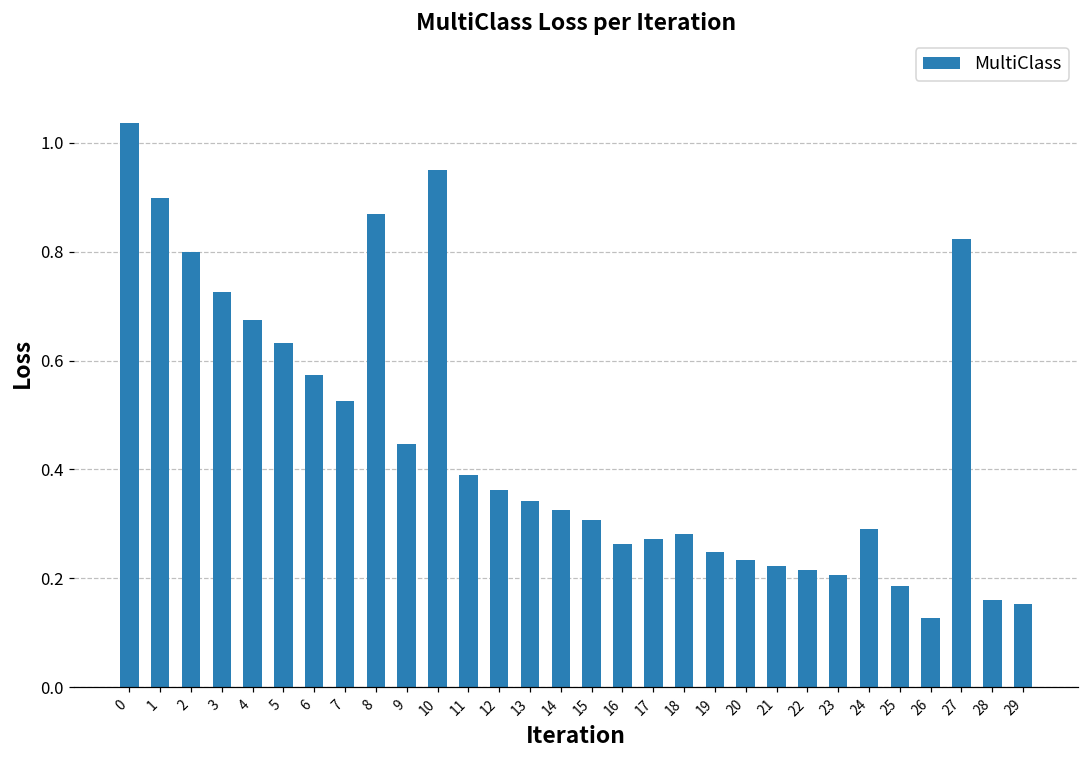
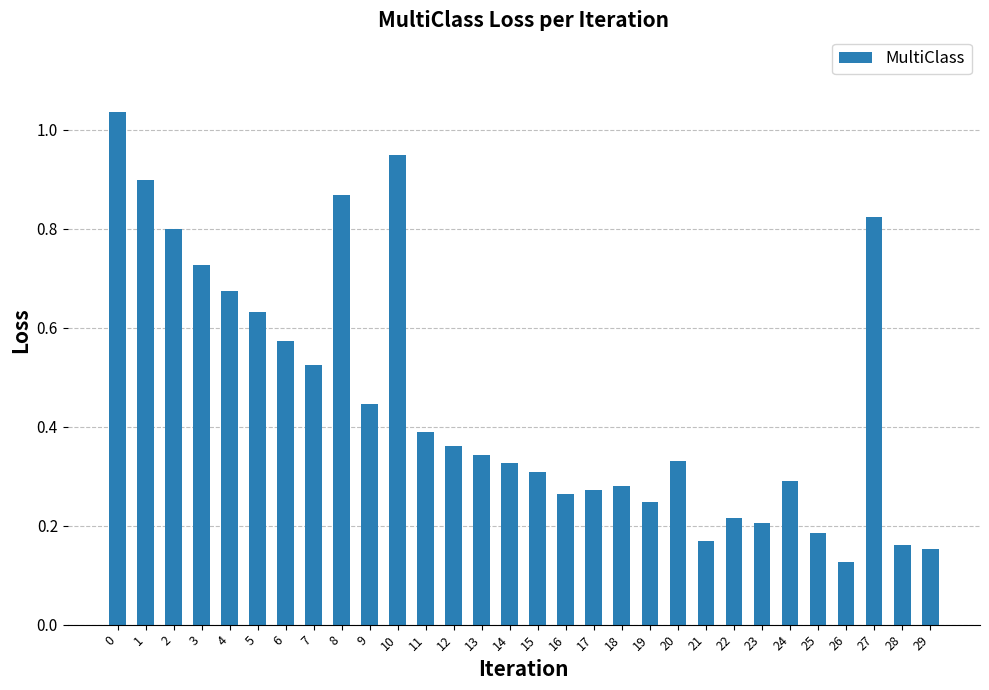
  {
    "0": 1.04,
    "1": 0.90,
    "2": 0.80,
    "3": 0.73,
    "4": 0.67,
    "5": 0.63,
    "6": 0.57,
    "7": 0.53,
    "8": 0.87,
    "9": 0.45,
    "10": 0.95,
    "11": 0.39,
    "12": 0.36,
    "13": 0.34,
    "14": 0.33,
    "15": 0.31,
    "16": 0.26,
    "17": 0.27,
    "18": 0.28,
    "19": 0.25,
-   "20": 0.23,
-   "21": 0.22,
+   "20": 0.33,
+   "21": 0.17,
    "22": 0.22,
    "23": 0.21,
    "24": 0.29,
    "25": 0.19,
    "26": 0.13,
    "27": 0.82,
    "28": 0.16,
    "29": 0.15
  }
